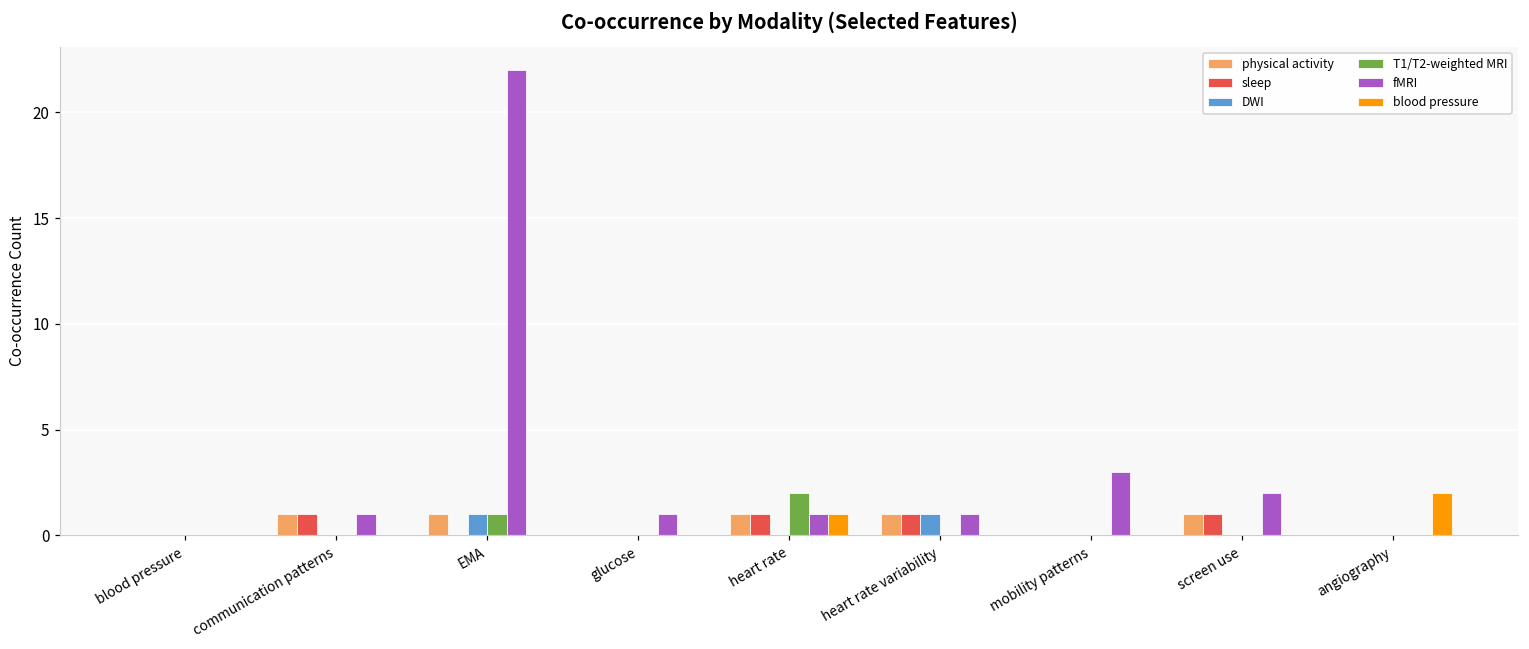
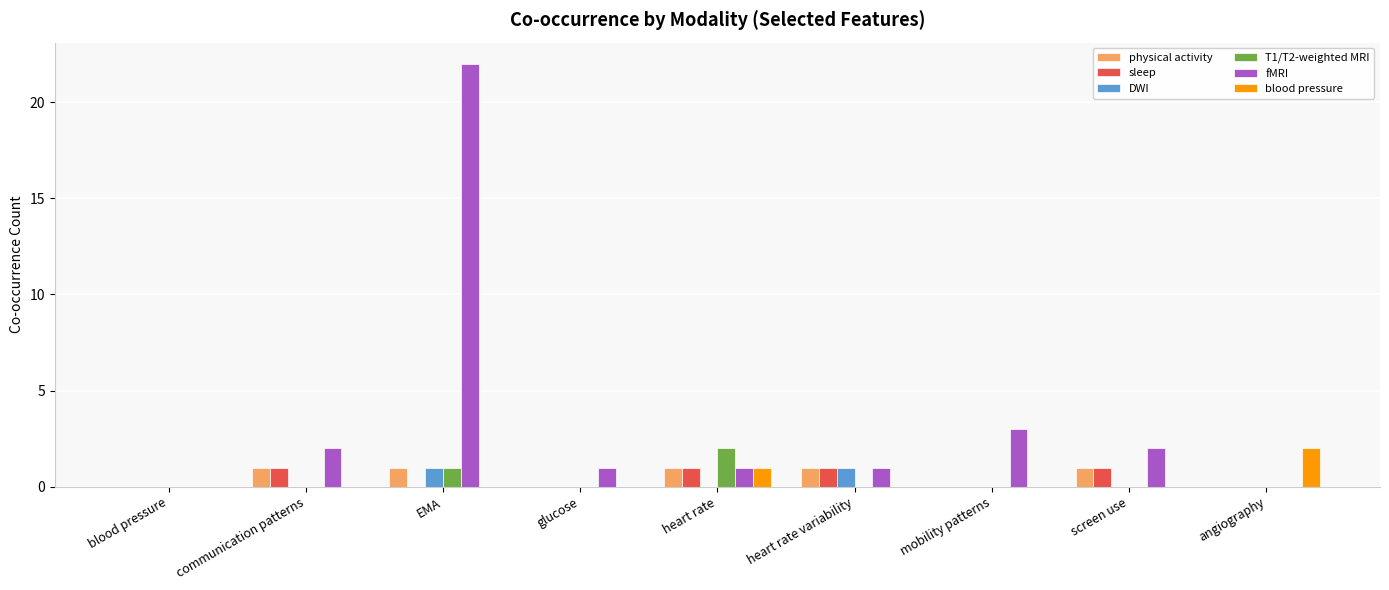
  {
    "physical activity": {
      "blood pressure": 0,
      "communication patterns": 1,
      "EMA": 1,
      "glucose": 0,
      "heart rate": 1,
      "heart rate variability": 1,
      "mobility patterns": 0,
      "screen use": 1,
      "angiography": 0
    },
    "sleep": {
      "blood pressure": 0,
      "communication patterns": 1,
      "EMA": 0,
      "glucose": 0,
      "heart rate": 1,
      "heart rate variability": 1,
      "mobility patterns": 0,
      "screen use": 1,
      "angiography": 0
    },
    "DWI": {
      "blood pressure": 0,
      "communication patterns": 0,
      "EMA": 1,
      "glucose": 0,
      "heart rate": 0,
      "heart rate variability": 1,
      "mobility patterns": 0,
      "screen use": 0,
      "angiography": 0
    },
    "T1/T2-weighted MRI": {
      "blood pressure": 0,
      "communication patterns": 0,
      "EMA": 1,
      "glucose": 0,
      "heart rate": 2,
      "heart rate variability": 0,
      "mobility patterns": 0,
      "screen use": 0,
      "angiography": 0
    },
    "fMRI": {
      "blood pressure": 0,
-     "communication patterns": 1,
+     "communication patterns": 2,
      "EMA": 22,
      "glucose": 1,
      "heart rate": 1,
      "heart rate variability": 1,
      "mobility patterns": 3,
      "screen use": 2,
      "angiography": 0
    },
    "blood pressure": {
      "blood pressure": 0,
      "communication patterns": 0,
      "EMA": 0,
      "glucose": 0,
      "heart rate": 1,
      "heart rate variability": 0,
      "mobility patterns": 0,
      "screen use": 0,
      "angiography": 2
    }
  }
